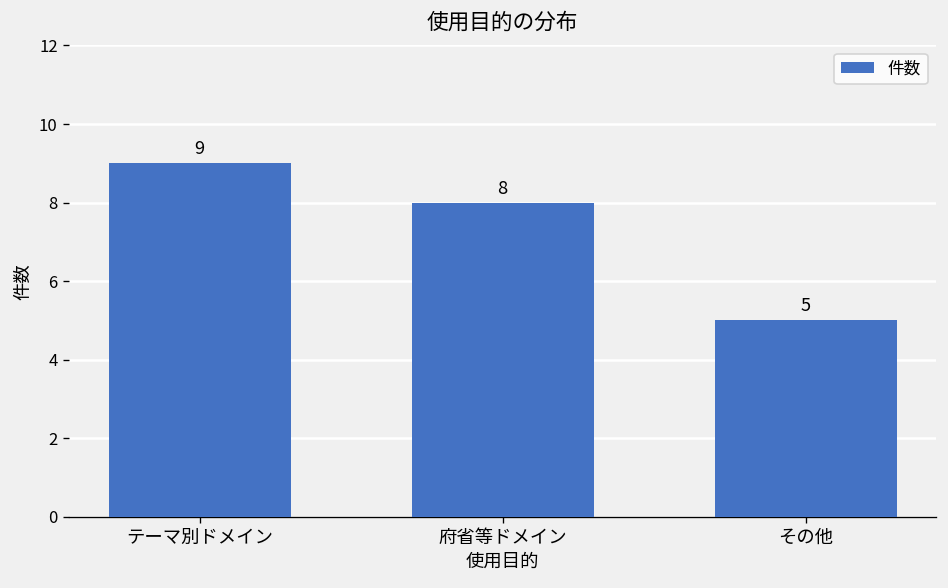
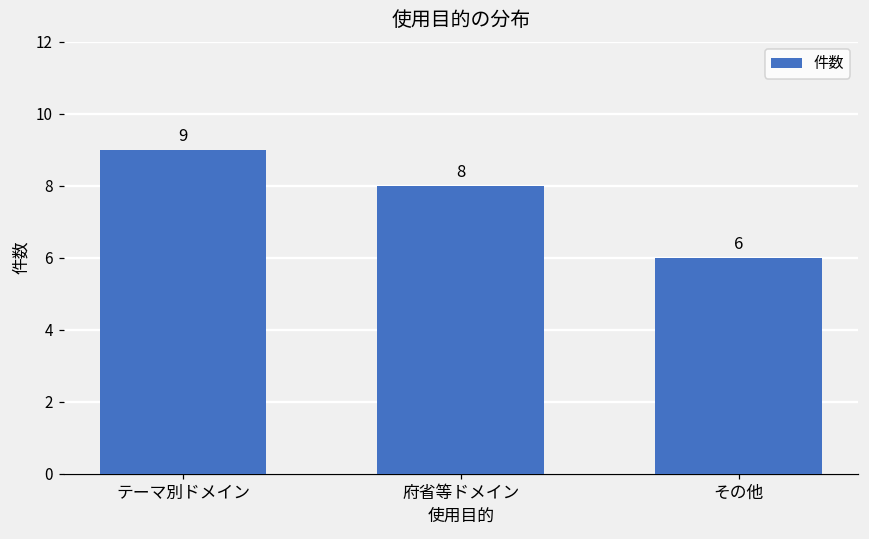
  {
    "テーマ別ドメイン": 9,
    "府省等ドメイン": 8,
-   "その他": 5
+   "その他": 6
  }
